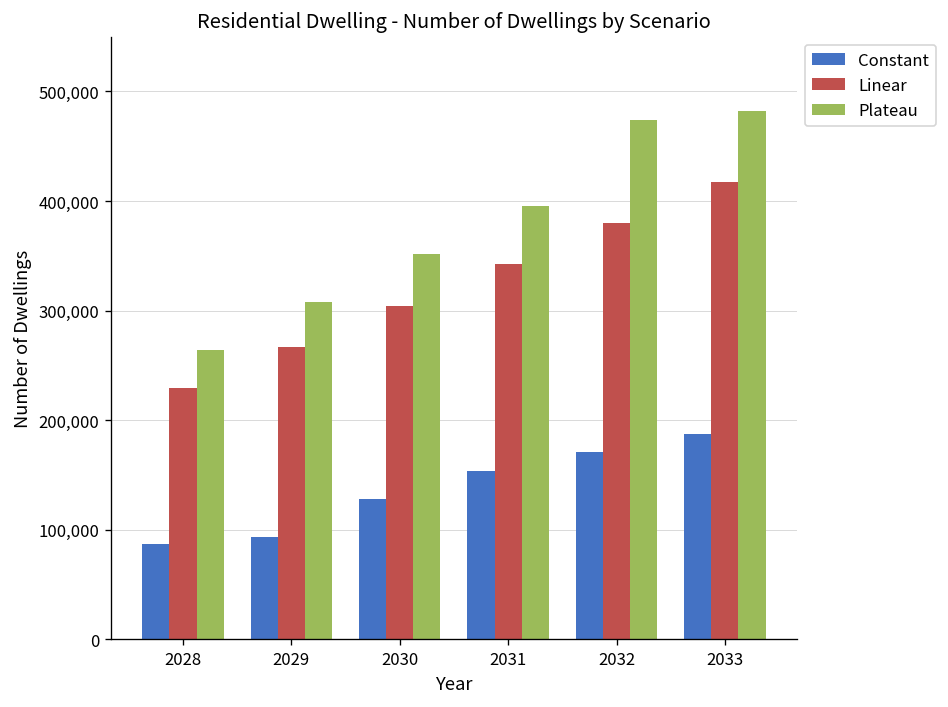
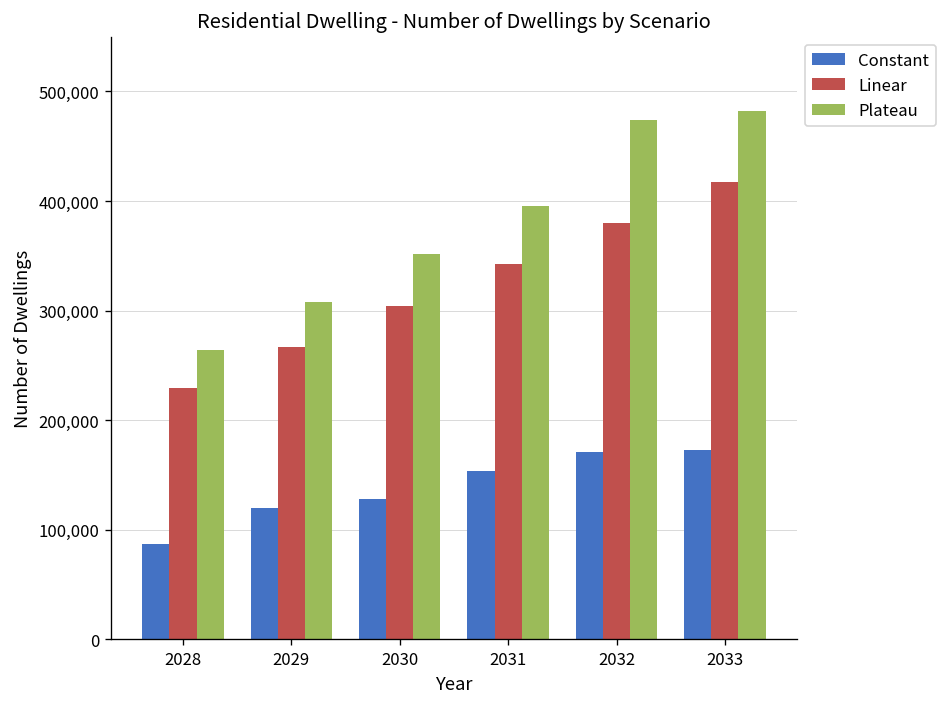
  {
    "Constant": {
      "2028": "90,000",
-     "2029": "90,000",
+     "2029": "120,000",
      "2030": "130,000",
      "2031": "150,000",
      "2032": "170,000",
-     "2033": "190,000"
+     "2033": "170,000"
    },
    "Linear": {
      "2028": "230,000",
      "2029": "270,000",
      "2030": "300,000",
      "2031": "340,000",
      "2032": "380,000",
      "2033": "420,000"
    },
    "Plateau": {
      "2028": "260,000",
      "2029": "310,000",
      "2030": "350,000",
      "2031": "400,000",
      "2032": "470,000",
      "2033": "480,000"
    }
  }
